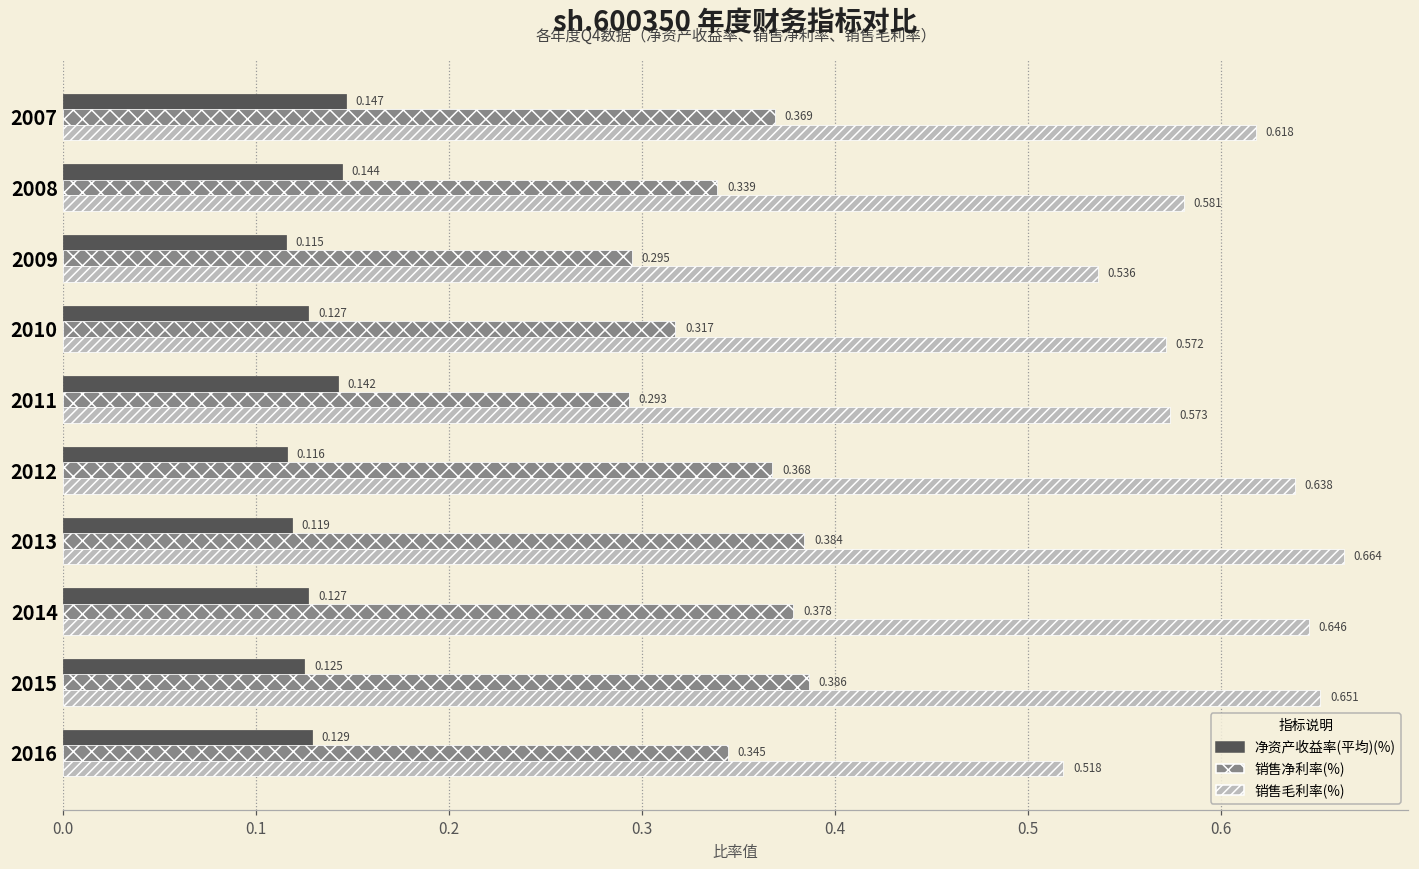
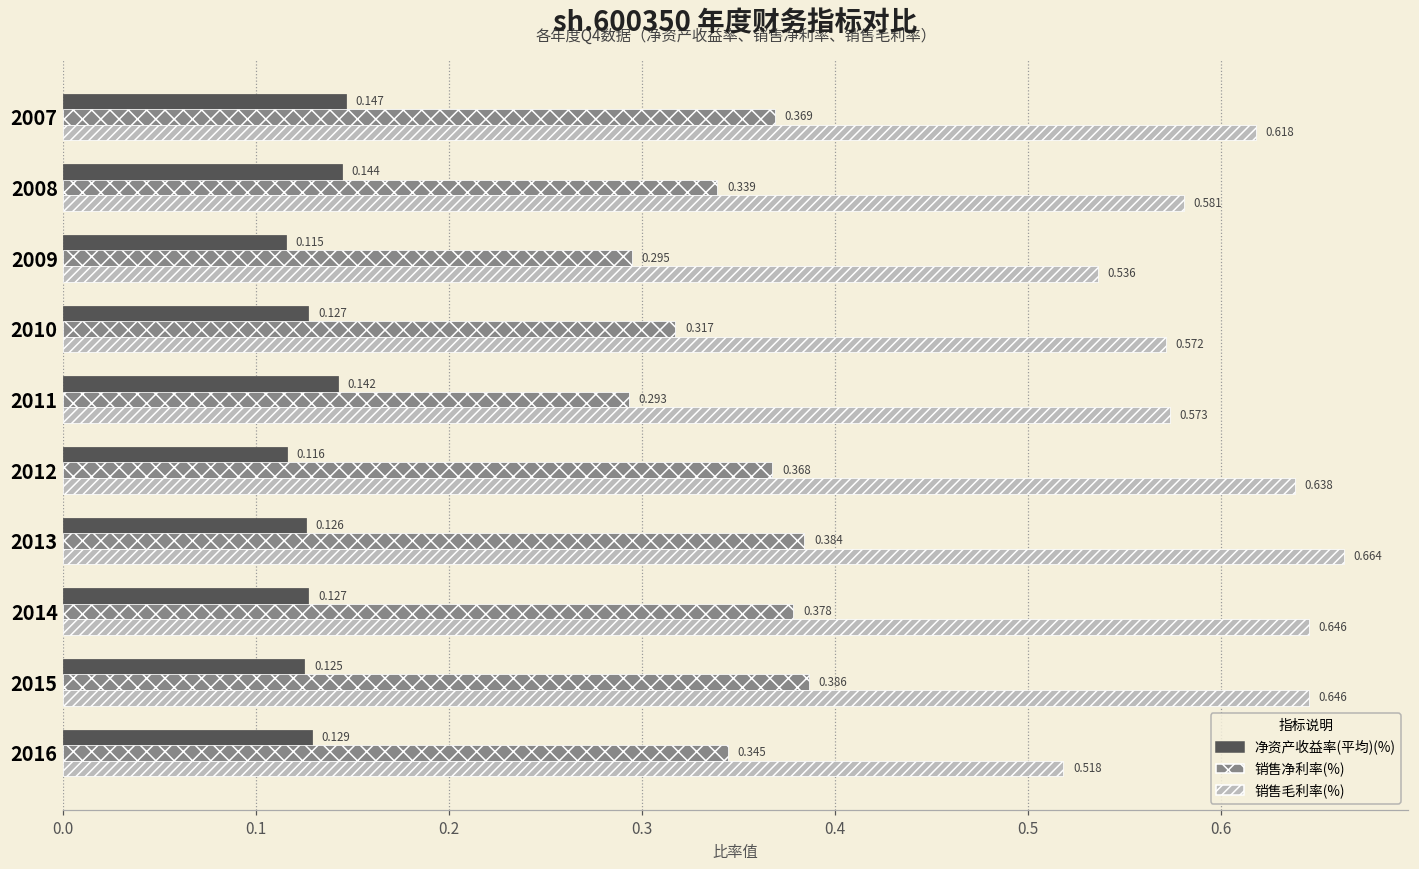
  {
    "净资产收益率(平均)(%)": {
      "2007": 0.147,
      "2008": 0.144,
      "2009": 0.115,
      "2010": 0.127,
      "2011": 0.142,
      "2012": 0.116,
-     "2013": 0.119,
+     "2013": 0.126,
      "2014": 0.127,
      "2015": 0.125,
      "2016": 0.129
    },
    "销售净利率(%)": {
      "2007": 0.369,
      "2008": 0.339,
      "2009": 0.295,
      "2010": 0.317,
      "2011": 0.293,
      "2012": 0.368,
      "2013": 0.384,
      "2014": 0.378,
      "2015": 0.386,
      "2016": 0.345
    },
    "销售毛利率(%)": {
      "2007": 0.618,
      "2008": 0.581,
      "2009": 0.536,
      "2010": 0.572,
      "2011": 0.573,
      "2012": 0.638,
      "2013": 0.664,
      "2014": 0.646,
-     "2015": 0.651,
+     "2015": 0.646,
      "2016": 0.518
    }
  }
